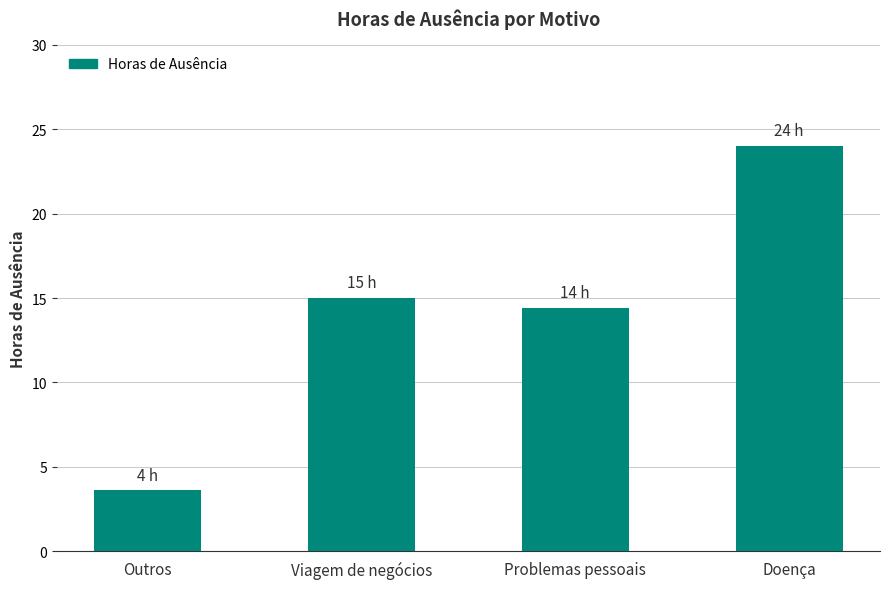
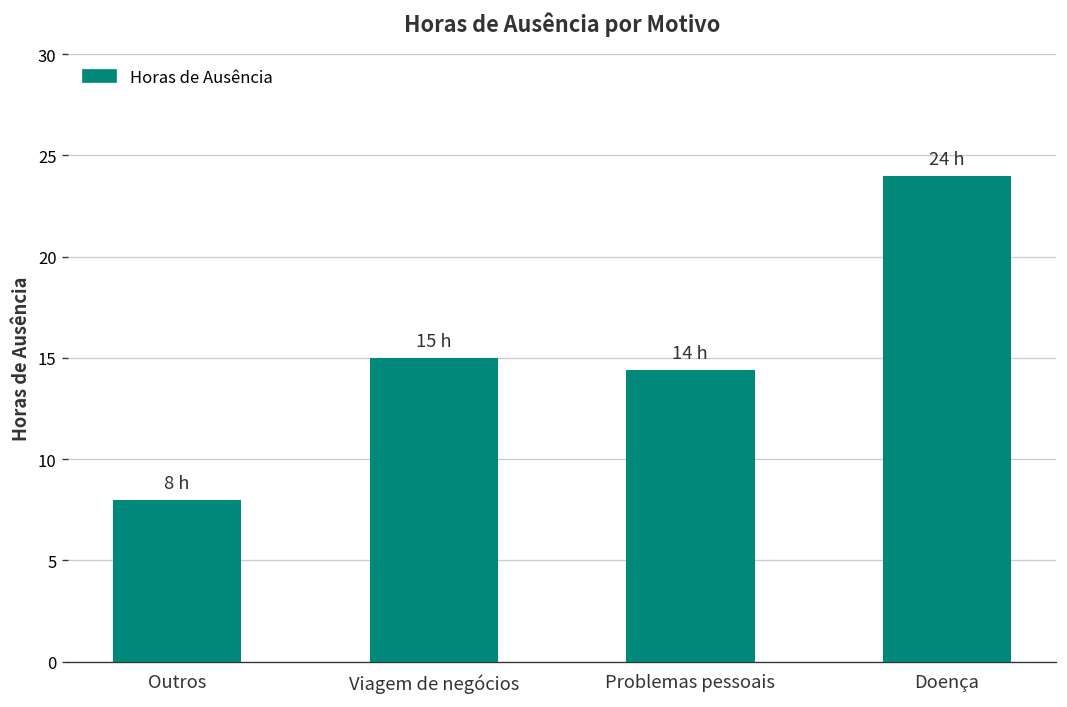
  {
-   "Outros": 4,
+   "Outros": 8,
    "Viagem de negócios": 15,
    "Problemas pessoais": 14,
    "Doença": 24
  }
